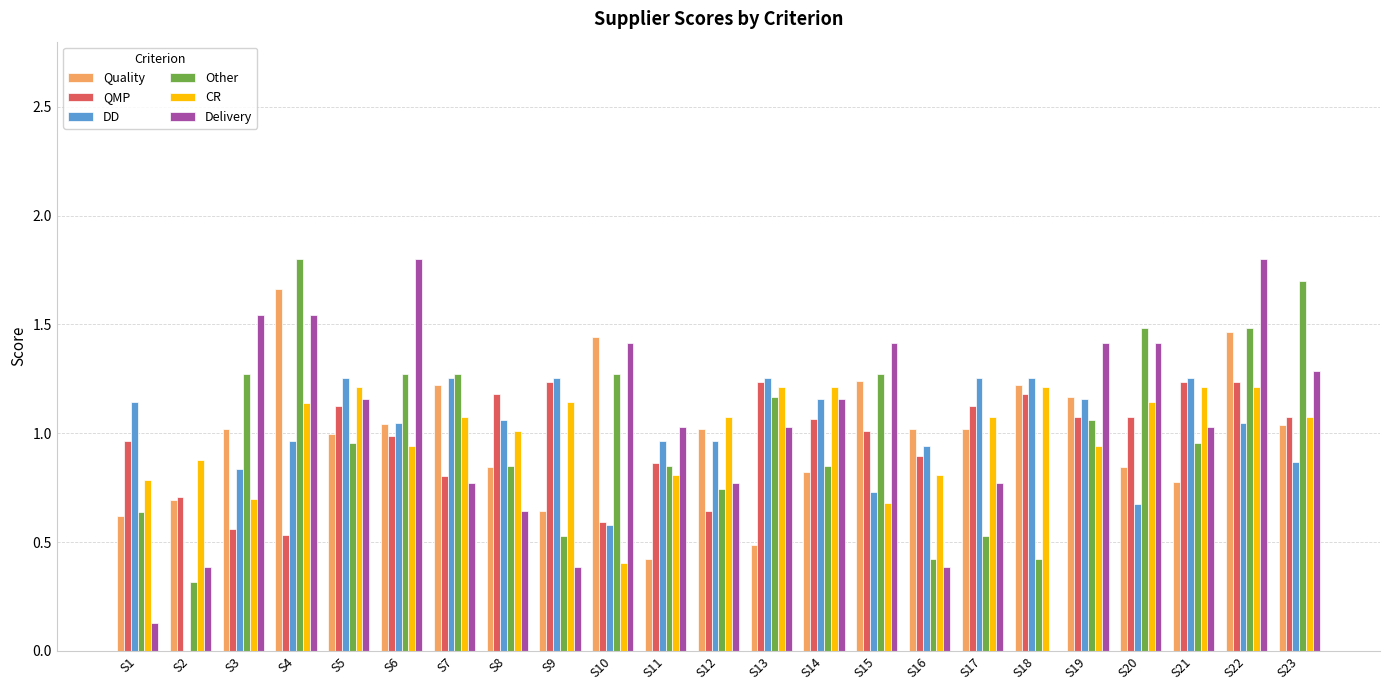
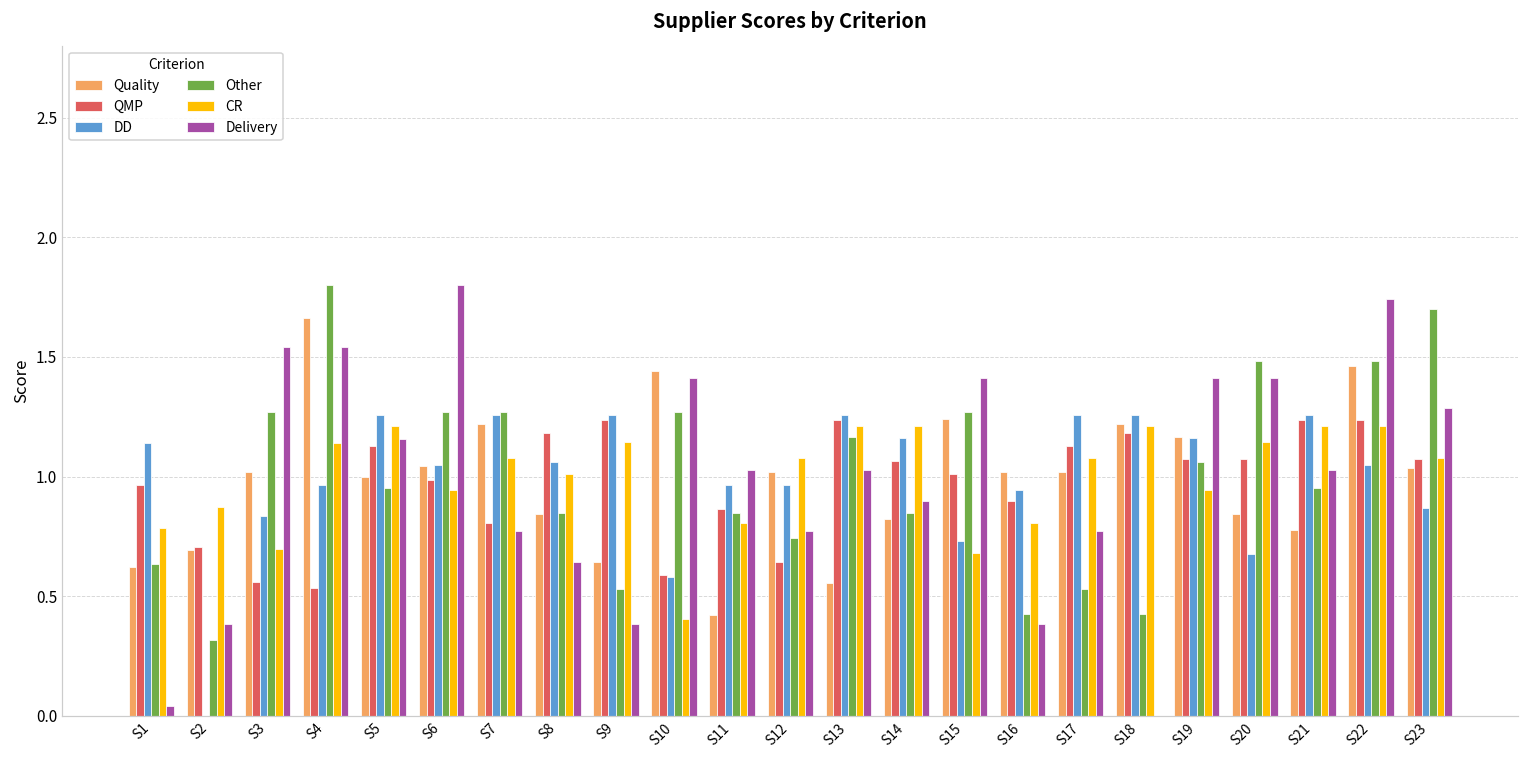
  {
    "Quality": {
      "S1": 0.62,
      "S2": 0.69,
      "S3": 1.02,
      "S4": 1.66,
      "S5": 1.00,
      "S6": 1.04,
      "S7": 1.22,
      "S8": 0.84,
      "S9": 0.64,
      "S10": 1.44,
      "S11": 0.42,
      "S12": 1.02,
-     "S13": 0.49,
+     "S13": 0.55,
      "S14": 0.82,
      "S15": 1.24,
      "S16": 1.02,
      "S17": 1.02,
      "S18": 1.22,
      "S19": 1.16,
      "S20": 0.84,
      "S21": 0.78,
      "S22": 1.46,
      "S23": 1.04
    },
    "QMP": {
      "S1": 0.97,
      "S2": 0.71,
      "S3": 0.56,
      "S4": 0.53,
      "S5": 1.13,
      "S6": 0.99,
      "S7": 0.81,
      "S8": 1.18,
      "S9": 1.23,
      "S10": 0.59,
      "S11": 0.86,
      "S12": 0.64,
      "S13": 1.23,
      "S14": 1.07,
      "S15": 1.01,
      "S16": 0.90,
      "S17": 1.13,
      "S18": 1.18,
      "S19": 1.07,
      "S20": 1.07,
      "S21": 1.23,
      "S22": 1.23,
      "S23": 1.07
    },
    "DD": {
      "S1": 1.14,
      "S2": 0.00,
      "S3": 0.84,
      "S4": 0.97,
      "S5": 1.26,
      "S6": 1.05,
      "S7": 1.26,
      "S8": 1.06,
      "S9": 1.26,
      "S10": 0.58,
      "S11": 0.97,
      "S12": 0.97,
      "S13": 1.26,
      "S14": 1.16,
      "S15": 0.73,
      "S16": 0.94,
      "S17": 1.26,
      "S18": 1.26,
      "S19": 1.16,
      "S20": 0.68,
      "S21": 1.26,
      "S22": 1.05,
      "S23": 0.87
    },
    "Other": {
      "S1": 0.64,
      "S2": 0.32,
      "S3": 1.27,
      "S4": 1.80,
      "S5": 0.95,
      "S6": 1.27,
      "S7": 1.27,
      "S8": 0.85,
      "S9": 0.53,
      "S10": 1.27,
      "S11": 0.85,
      "S12": 0.74,
      "S13": 1.17,
      "S14": 0.85,
      "S15": 1.27,
      "S16": 0.42,
      "S17": 0.53,
      "S18": 0.42,
      "S19": 1.06,
      "S20": 1.48,
      "S21": 0.95,
      "S22": 1.48,
      "S23": 1.70
    },
    "CR": {
      "S1": 0.78,
      "S2": 0.88,
      "S3": 0.70,
      "S4": 1.14,
      "S5": 1.21,
      "S6": 0.94,
      "S7": 1.08,
      "S8": 1.01,
      "S9": 1.14,
      "S10": 0.40,
      "S11": 0.81,
      "S12": 1.08,
      "S13": 1.21,
      "S14": 1.21,
      "S15": 0.68,
      "S16": 0.81,
      "S17": 1.08,
      "S18": 1.21,
      "S19": 0.94,
      "S20": 1.14,
      "S21": 1.21,
      "S22": 1.21,
      "S23": 1.08
    },
    "Delivery": {
-     "S1": 0.13,
+     "S1": 0.04,
      "S2": 0.39,
      "S3": 1.54,
      "S4": 1.54,
      "S5": 1.16,
      "S6": 1.80,
      "S7": 0.77,
      "S8": 0.64,
      "S9": 0.39,
      "S10": 1.41,
      "S11": 1.03,
      "S12": 0.77,
      "S13": 1.03,
-     "S14": 1.16,
+     "S14": 0.90,
      "S15": 1.41,
      "S16": 0.39,
      "S17": 0.77,
      "S18": 0.00,
      "S19": 1.41,
      "S20": 1.41,
      "S21": 1.03,
-     "S22": 1.80,
+     "S22": 1.74,
      "S23": 1.28
    }
  }
